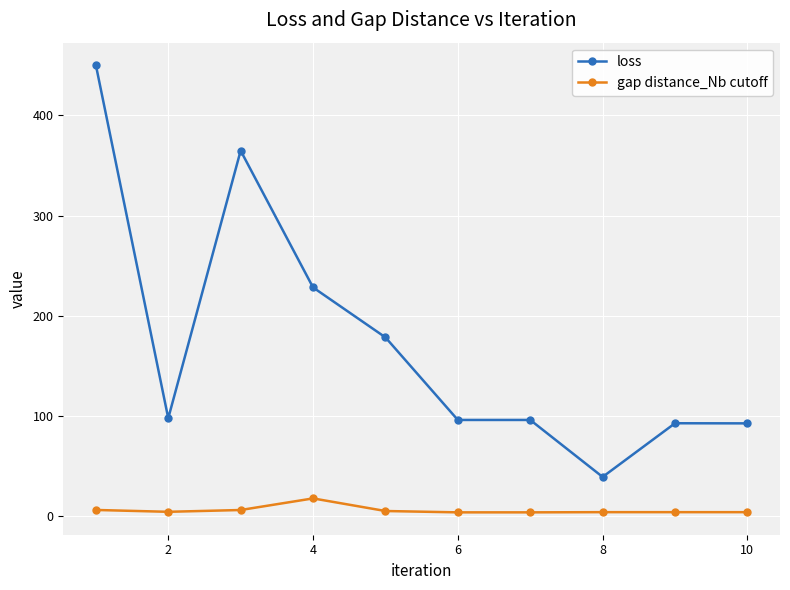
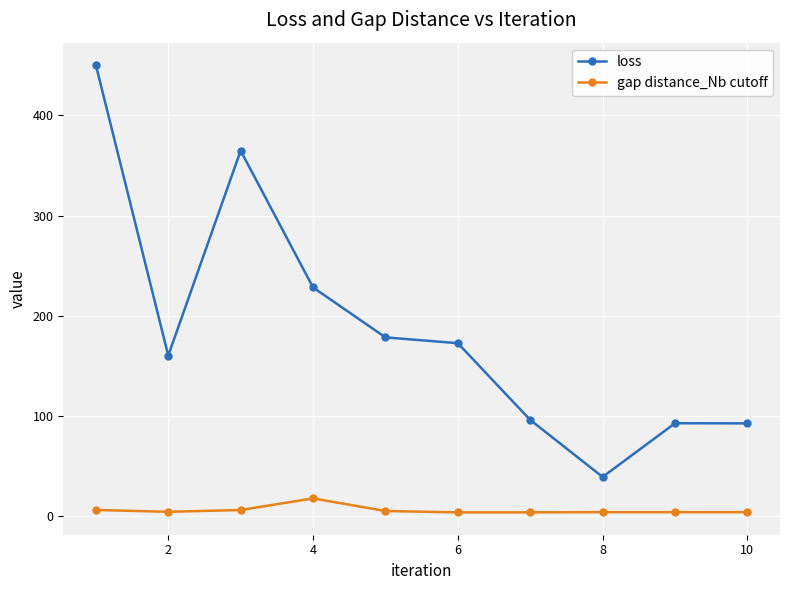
  {
    "loss": {
-     "2": 98,
+     "2": 160,
      "4": 228,
-     "6": 96,
+     "6": 173,
      "8": 39,
      "10": 93
    },
    "gap distance_Nb cutoff": {
      "2": 5,
      "4": 18,
      "6": 4,
      "8": 4,
      "10": 4
    }
  }
